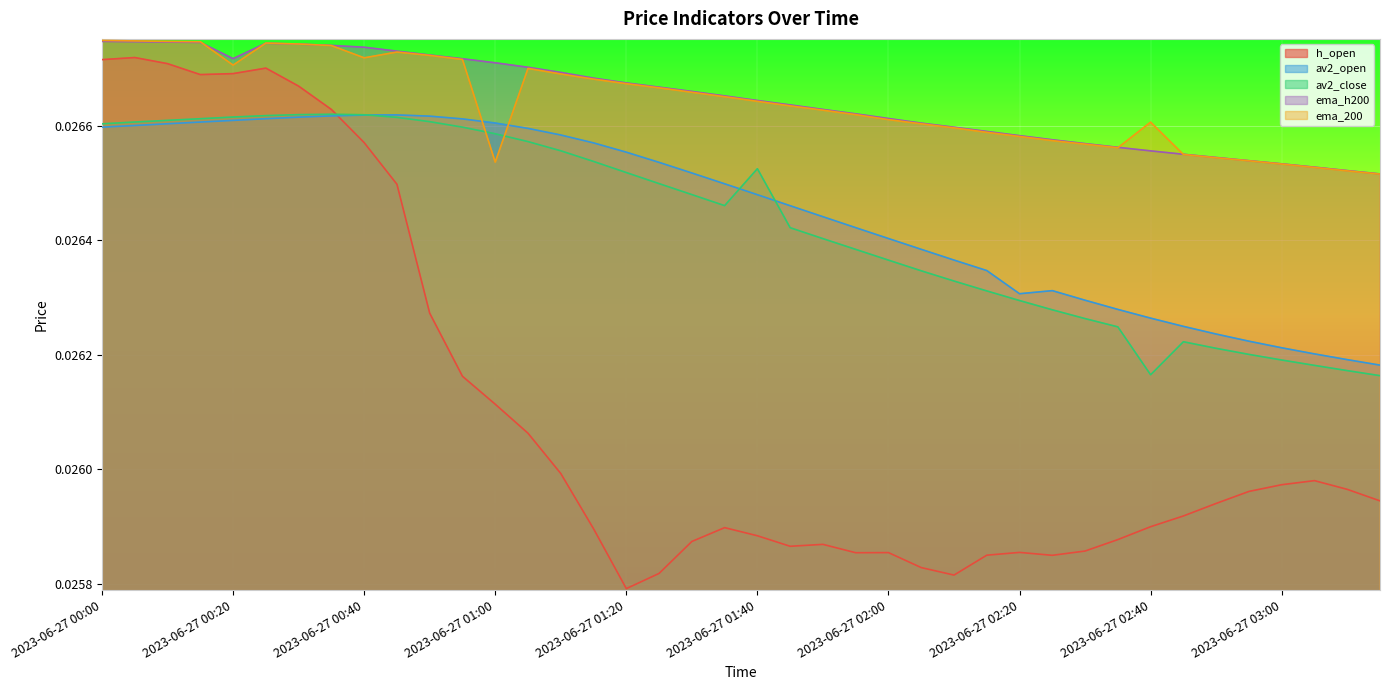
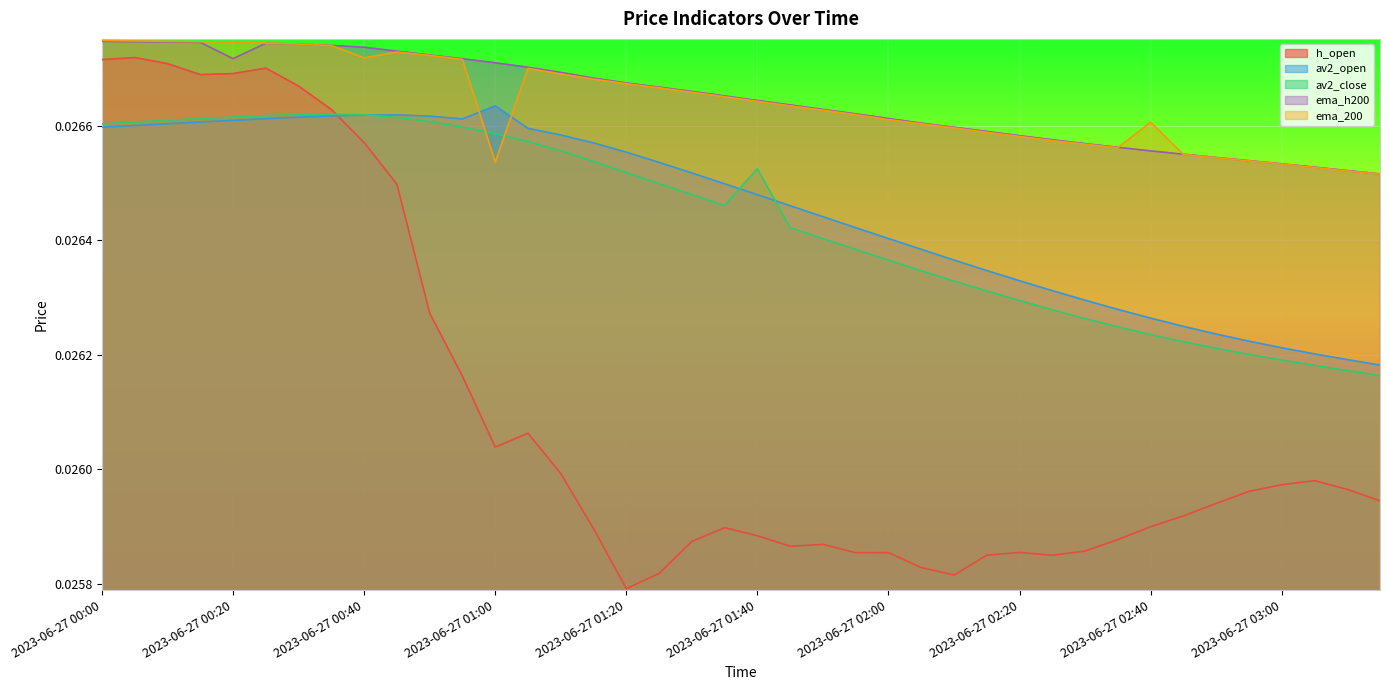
  {
    "h_open": {
      "2023-06-27 00:00": 0.02672,
      "2023-06-27 00:20": 0.02669,
      "2023-06-27 00:40": 0.02657,
-     "2023-06-27 01:00": 0.02611,
+     "2023-06-27 01:00": 0.02604,
      "2023-06-27 01:20": 0.02579,
      "2023-06-27 01:40": 0.02588,
      "2023-06-27 02:00": 0.02585,
      "2023-06-27 02:20": 0.02586,
      "2023-06-27 02:40": 0.02590,
      "2023-06-27 03:00": 0.02597
    },
    "av2_open": {
      "2023-06-27 00:00": 0.02660,
      "2023-06-27 00:20": 0.02661,
-     "2023-06-27 01:00": 0.02660,
+     "2023-06-27 01:00": 0.02663,
      "2023-06-27 01:20": 0.02655,
      "2023-06-27 01:40": 0.02648,
      "2023-06-27 02:00": 0.02640,
-     "2023-06-27 02:20": 0.02631,
+     "2023-06-27 02:20": 0.02633,
      "2023-06-27 02:40": 0.02626,
      "2023-06-27 03:00": 0.02621
    },
    "av2_close": {
      "2023-06-27 00:00": 0.02660,
      "2023-06-27 00:20": 0.02662,
      "2023-06-27 01:00": 0.02659,
      "2023-06-27 01:20": 0.02652,
      "2023-06-27 01:40": 0.02652,
      "2023-06-27 02:00": 0.02637,
      "2023-06-27 02:20": 0.02629,
-     "2023-06-27 02:40": 0.02617,
+     "2023-06-27 02:40": 0.02624,
      "2023-06-27 03:00": 0.02619
    },
    "ema_h200": {
      "2023-06-27 00:20": 0.02672,
      "2023-06-27 00:40": 0.02674,
      "2023-06-27 01:00": 0.02671,
      "2023-06-27 02:40": 0.02656
    },
    "ema_200": {
-     "2023-06-27 00:20": 0.02671,
+     "2023-06-27 00:20": 0.02675,
      "2023-06-27 00:40": 0.02672,
      "2023-06-27 01:00": 0.02654,
      "2023-06-27 02:40": 0.02661
    }
  }
